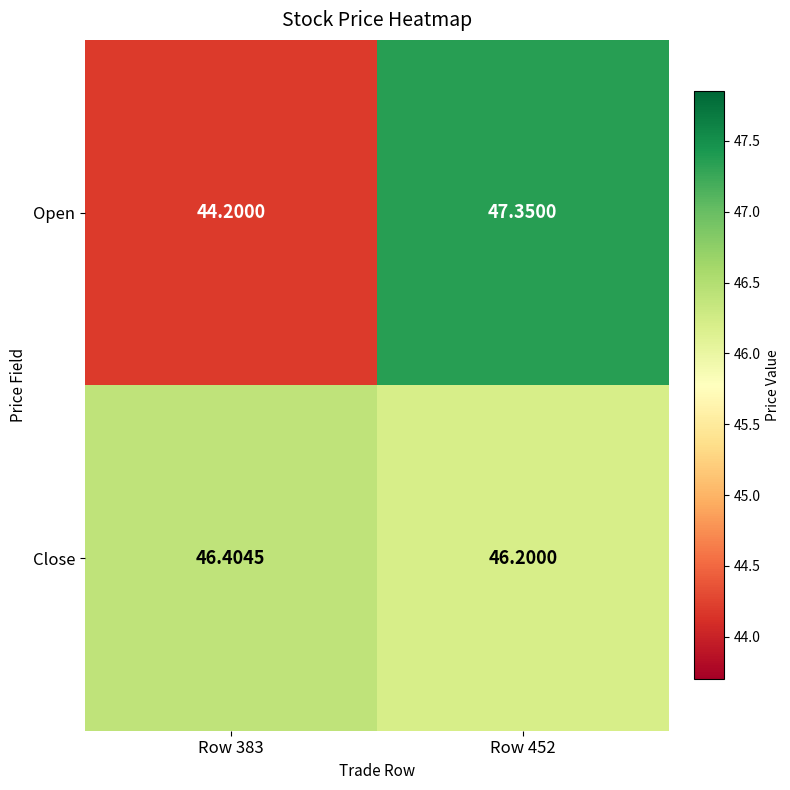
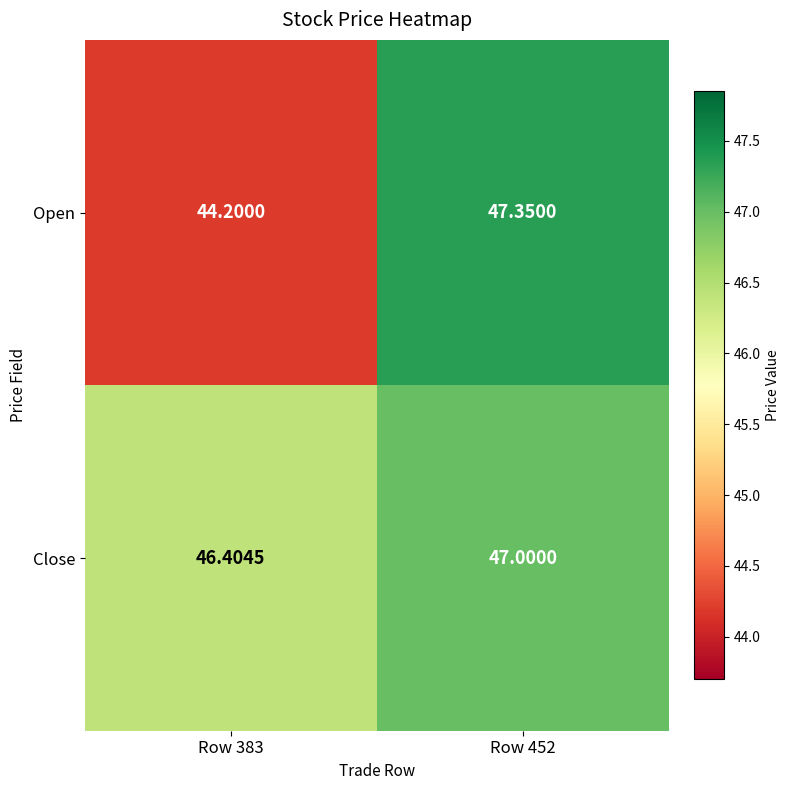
  {
    "Open": {
      "Row 383": 44.2000,
      "Row 452": 47.3500
    },
    "Close": {
      "Row 383": 46.4045,
-     "Row 452": 46.2000
+     "Row 452": 47.0000
    }
  }
